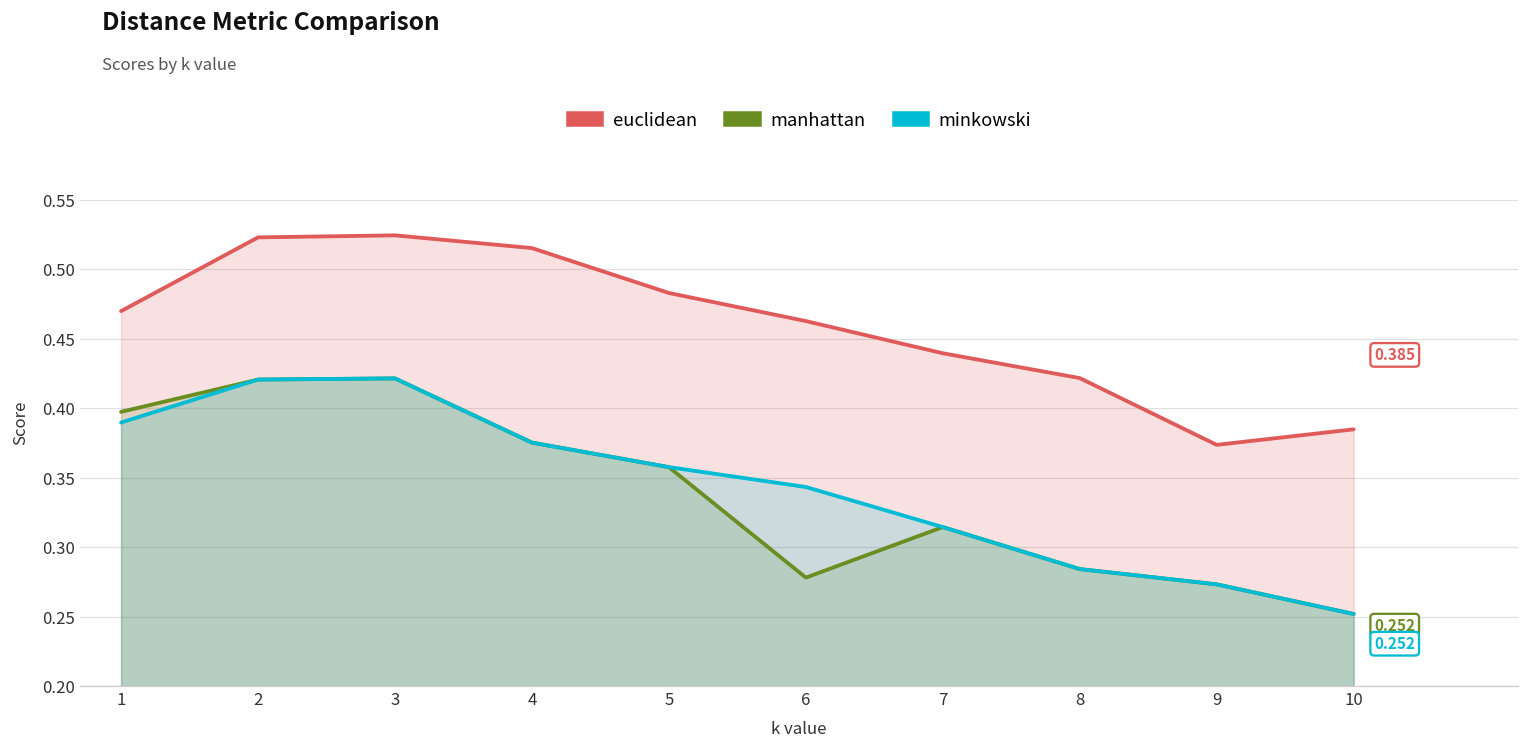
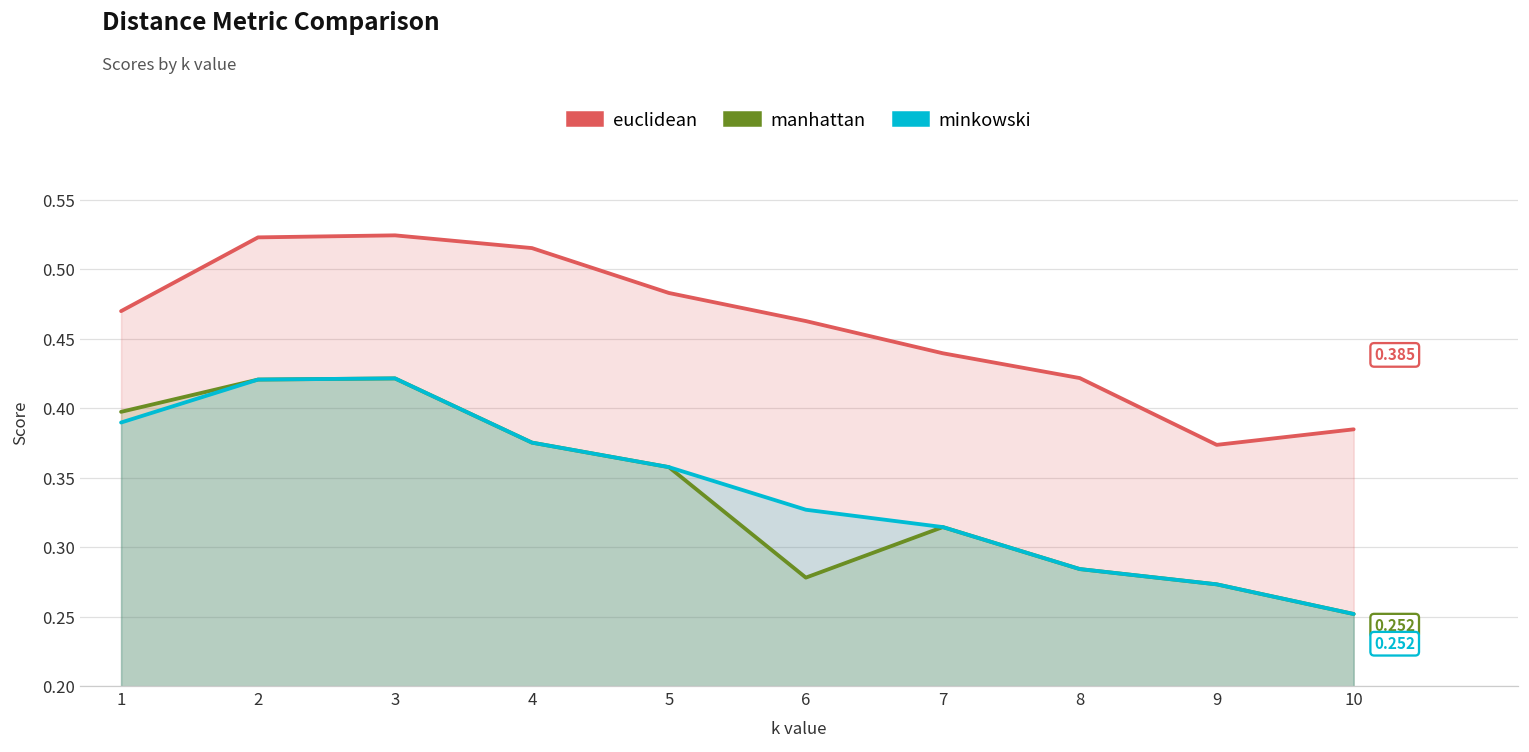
  {
    "euclidean": {
      "1": 0.470,
      "2": 0.523,
      "3": 0.525,
      "4": 0.515,
      "5": 0.483,
      "6": 0.463,
      "7": 0.440,
      "8": 0.422,
      "9": 0.374,
      "10": 0.385
    },
    "manhattan": {
      "1": 0.397,
      "6": 0.278
    },
    "minkowski": {
      "1": 0.390,
-     "6": 0.343
+     "6": 0.327
    }
  }
